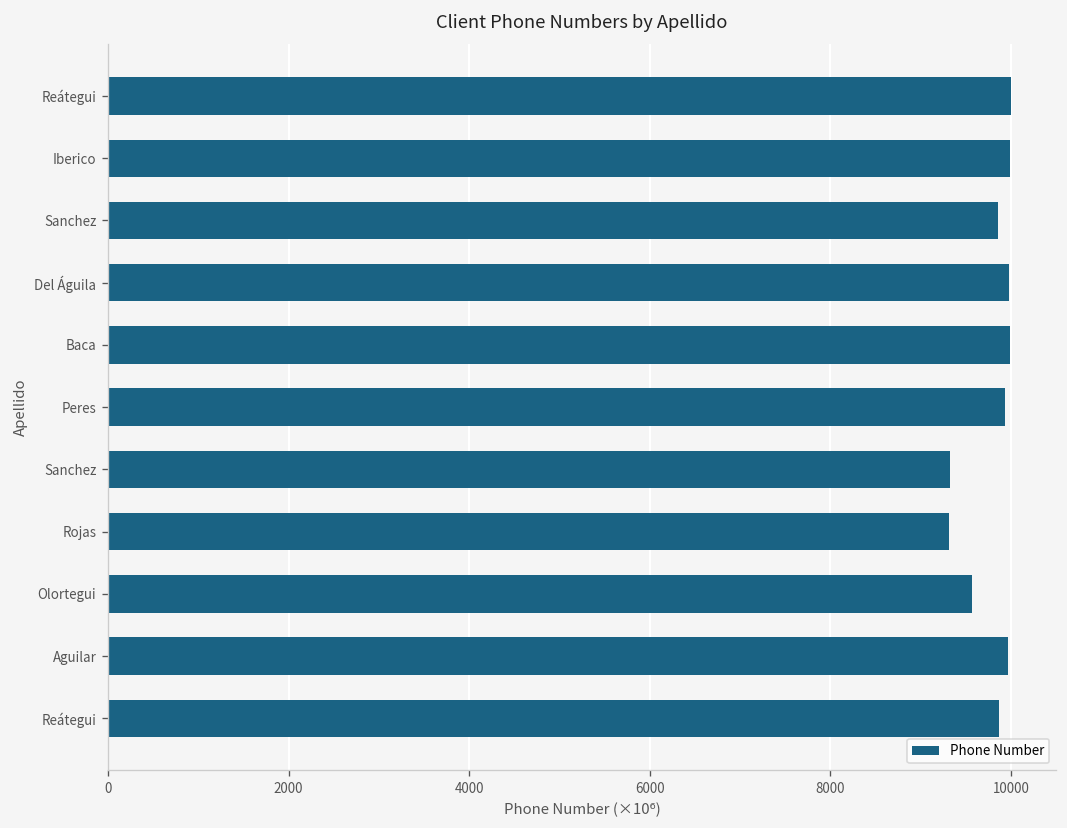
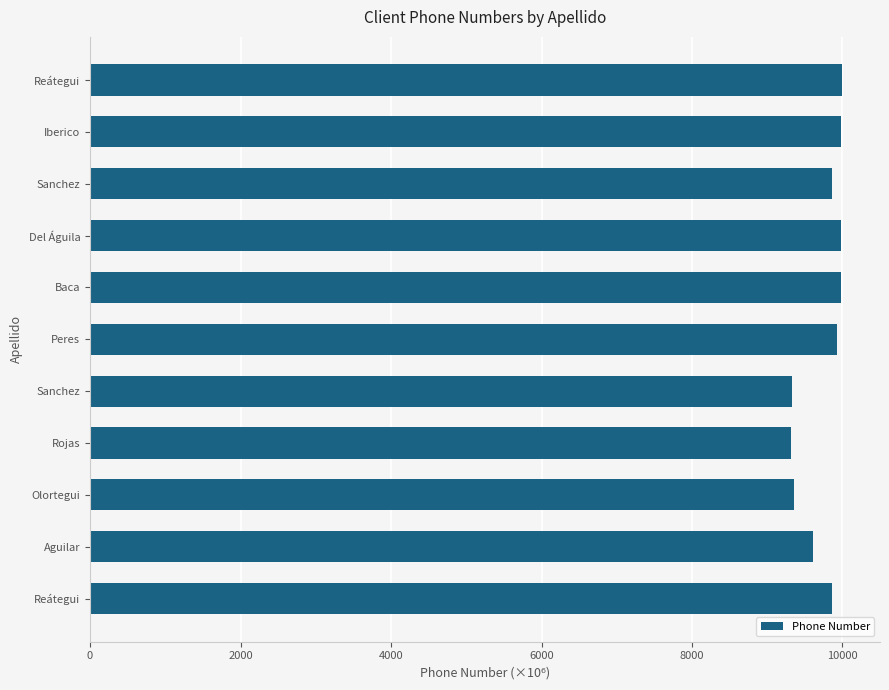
  {
    "Iberico": 10000,
    "Del Águila": 10000,
    "Baca": 10000,
    "Peres": 9900,
    "Rojas": 9300,
-   "Olortegui": 9600,
-   "Aguilar": 10000
+   "Olortegui": 9400,
+   "Aguilar": 9600
  }
